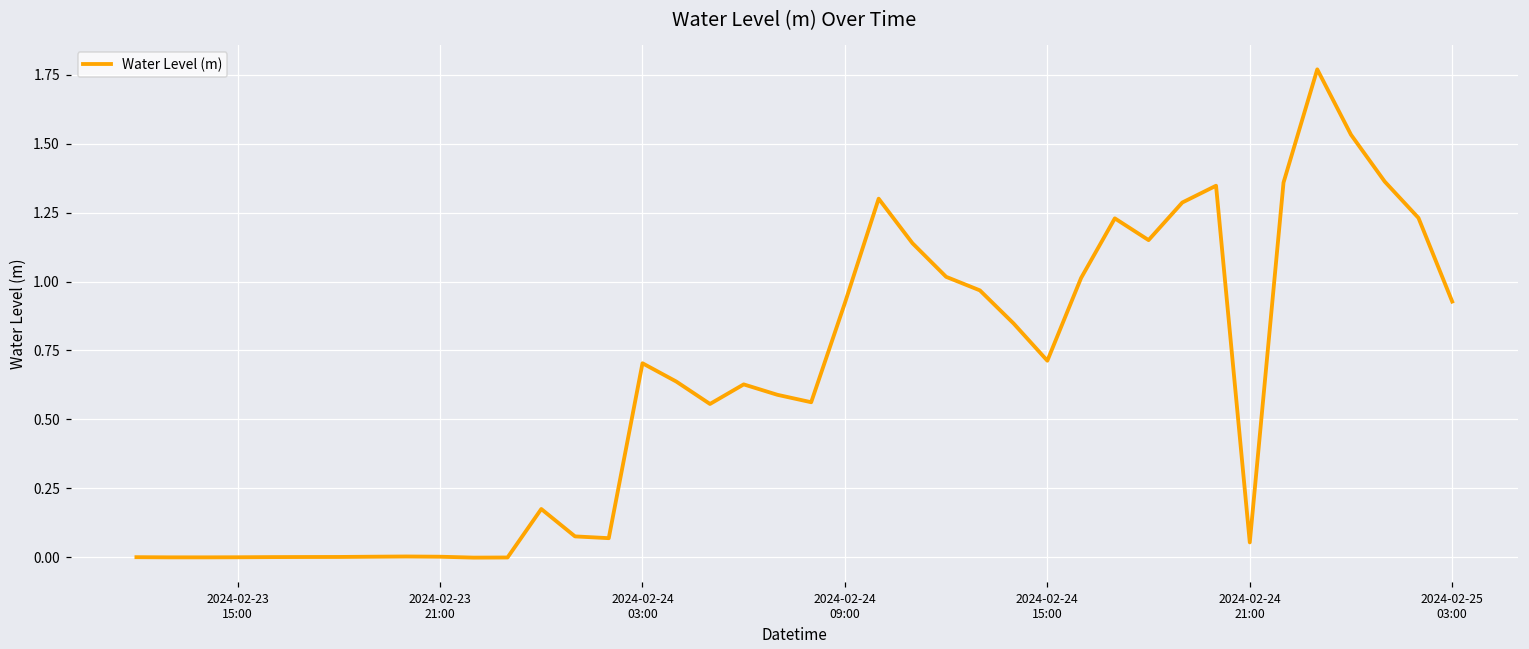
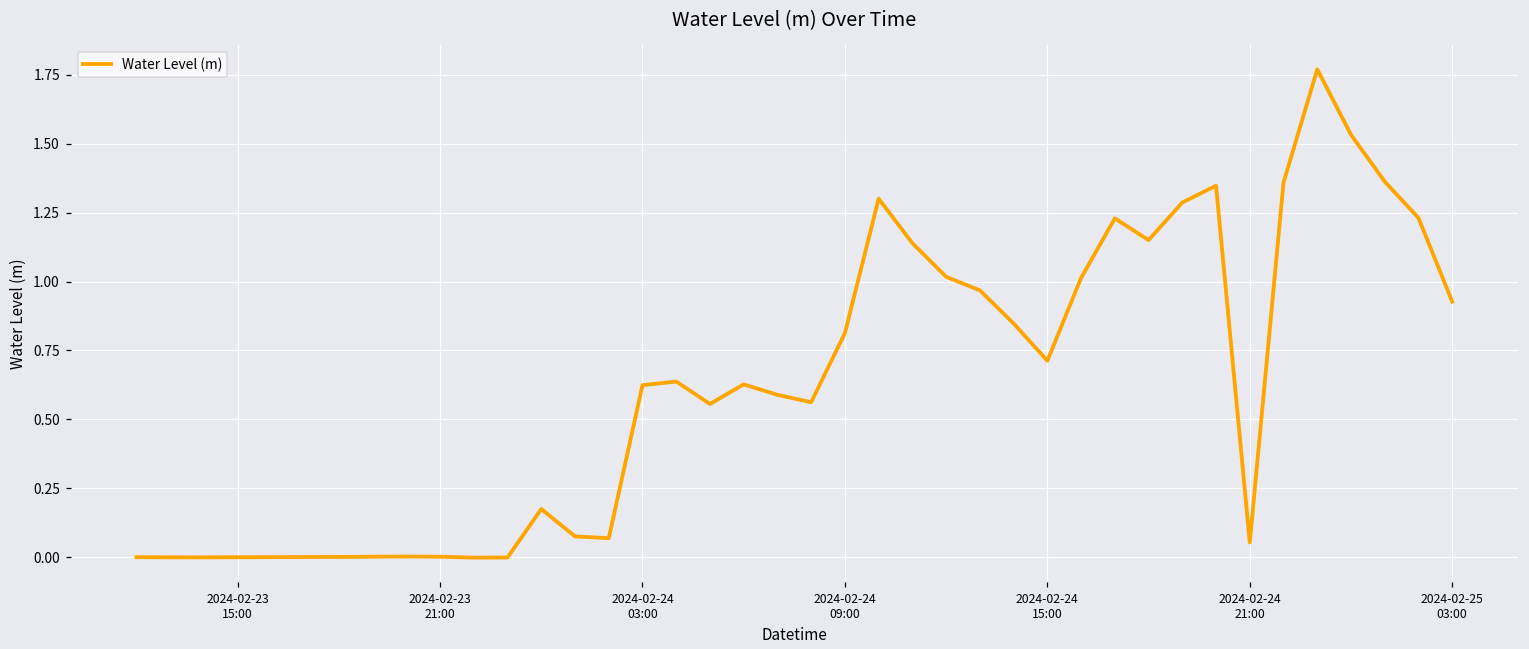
  {
    "2024-02-23 15:00": 0.00,
    "2024-02-23 21:00": 0.00,
-   "2024-02-24 03:00": 0.70,
-   "2024-02-24 09:00": 0.92,
+   "2024-02-24 03:00": 0.62,
+   "2024-02-24 09:00": 0.81,
    "2024-02-24 15:00": 0.71,
    "2024-02-24 21:00": 0.05,
    "2024-02-25 03:00": 0.93
  }
